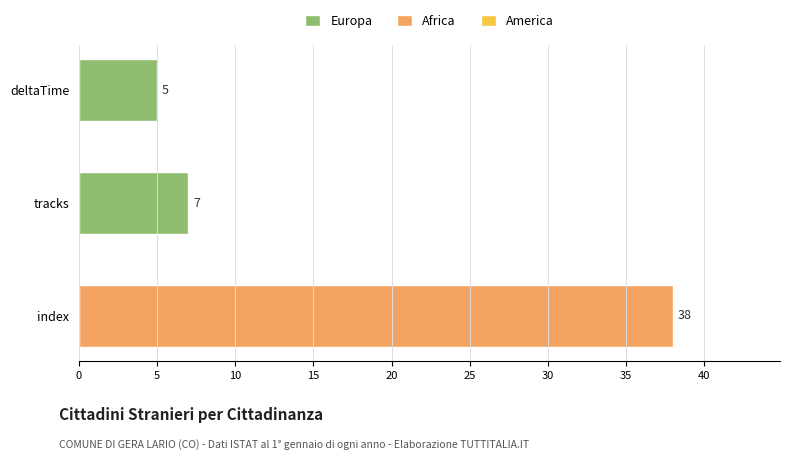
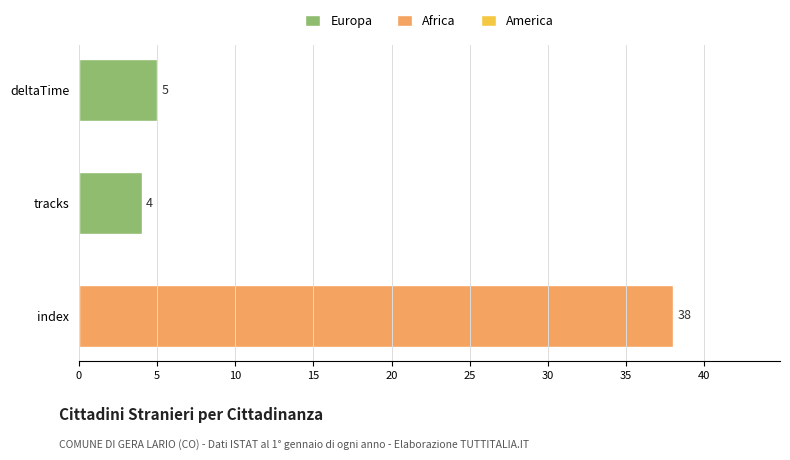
  {
    "deltaTime": 5,
-   "tracks": 7,
+   "tracks": 4,
    "index": 38
  }
